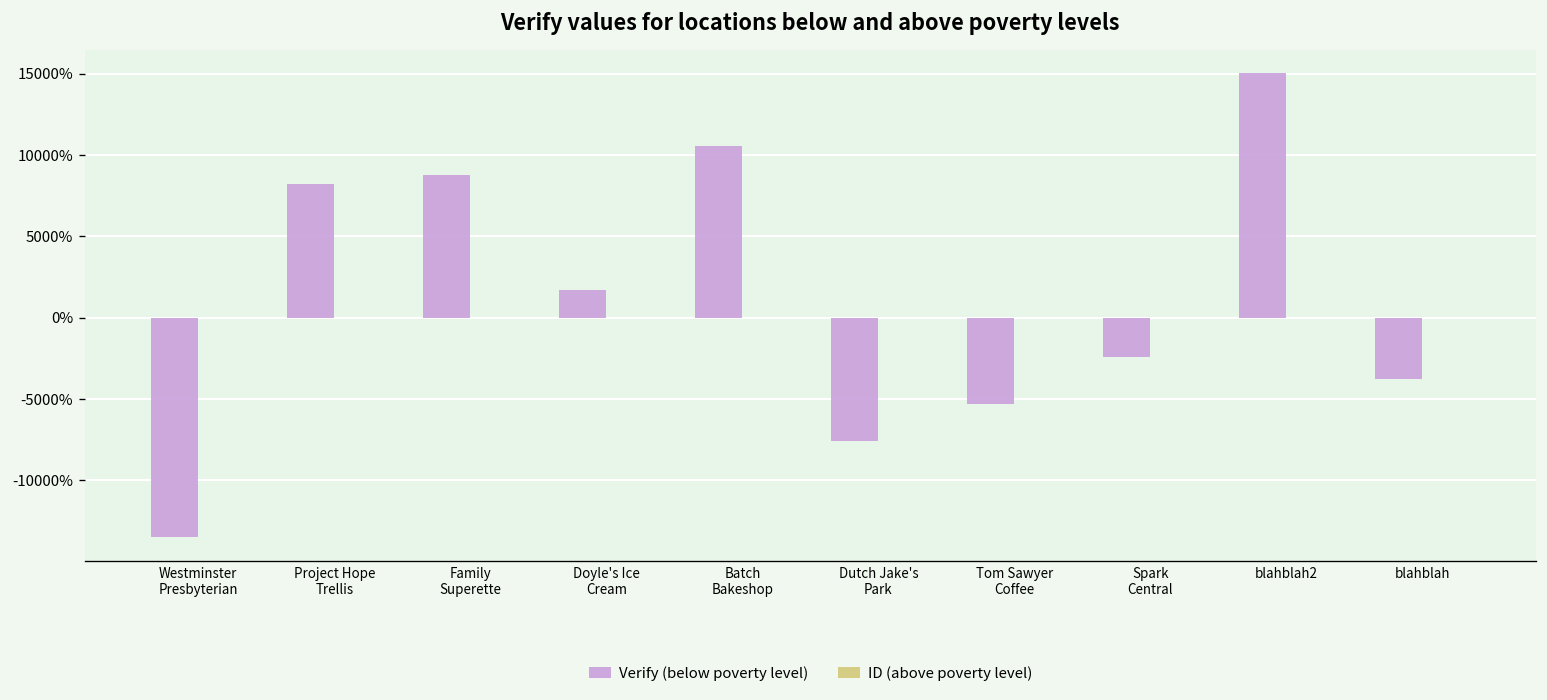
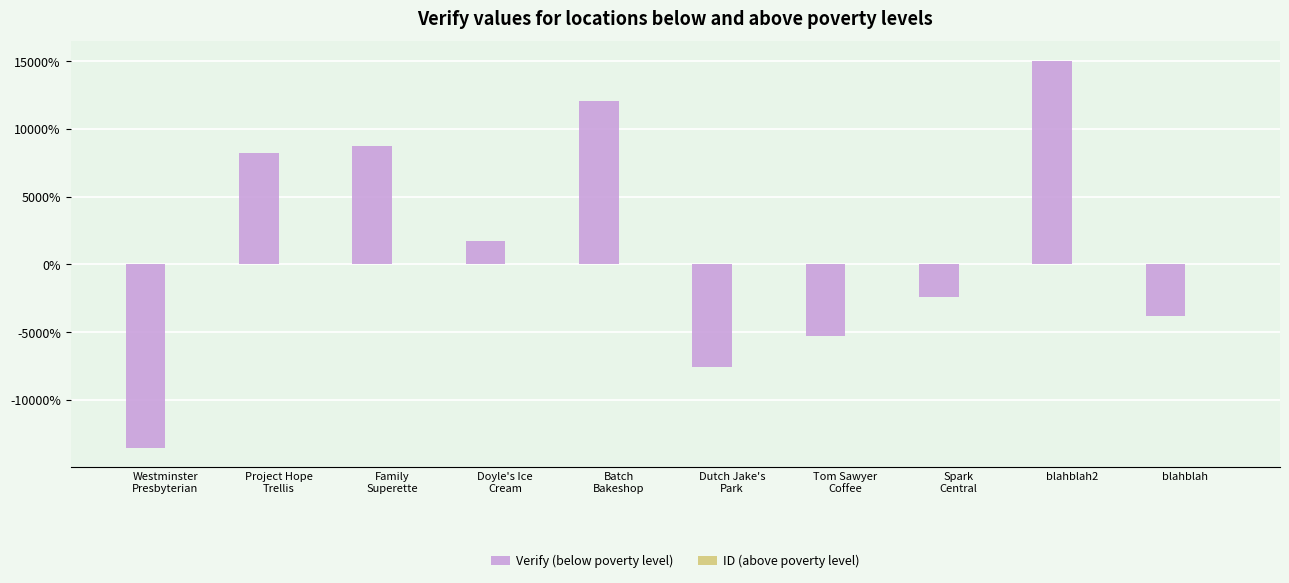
  {
    "Verify (below poverty level)": {
      "Westminster Presbyterian": "-13500%",
      "Project Hope Trellis": "8200%",
      "Family Superette": "8700%",
      "Doyle's Ice Cream": "1700%",
-     "Batch Bakeshop": "10600%",
+     "Batch Bakeshop": "12100%",
      "Dutch Jake's Park": "-7600%",
      "Tom Sawyer Coffee": "-5300%",
      "Spark Central": "-2400%",
      "blahblah2": "15000%",
      "blahblah": "-3800%"
    }
  }
